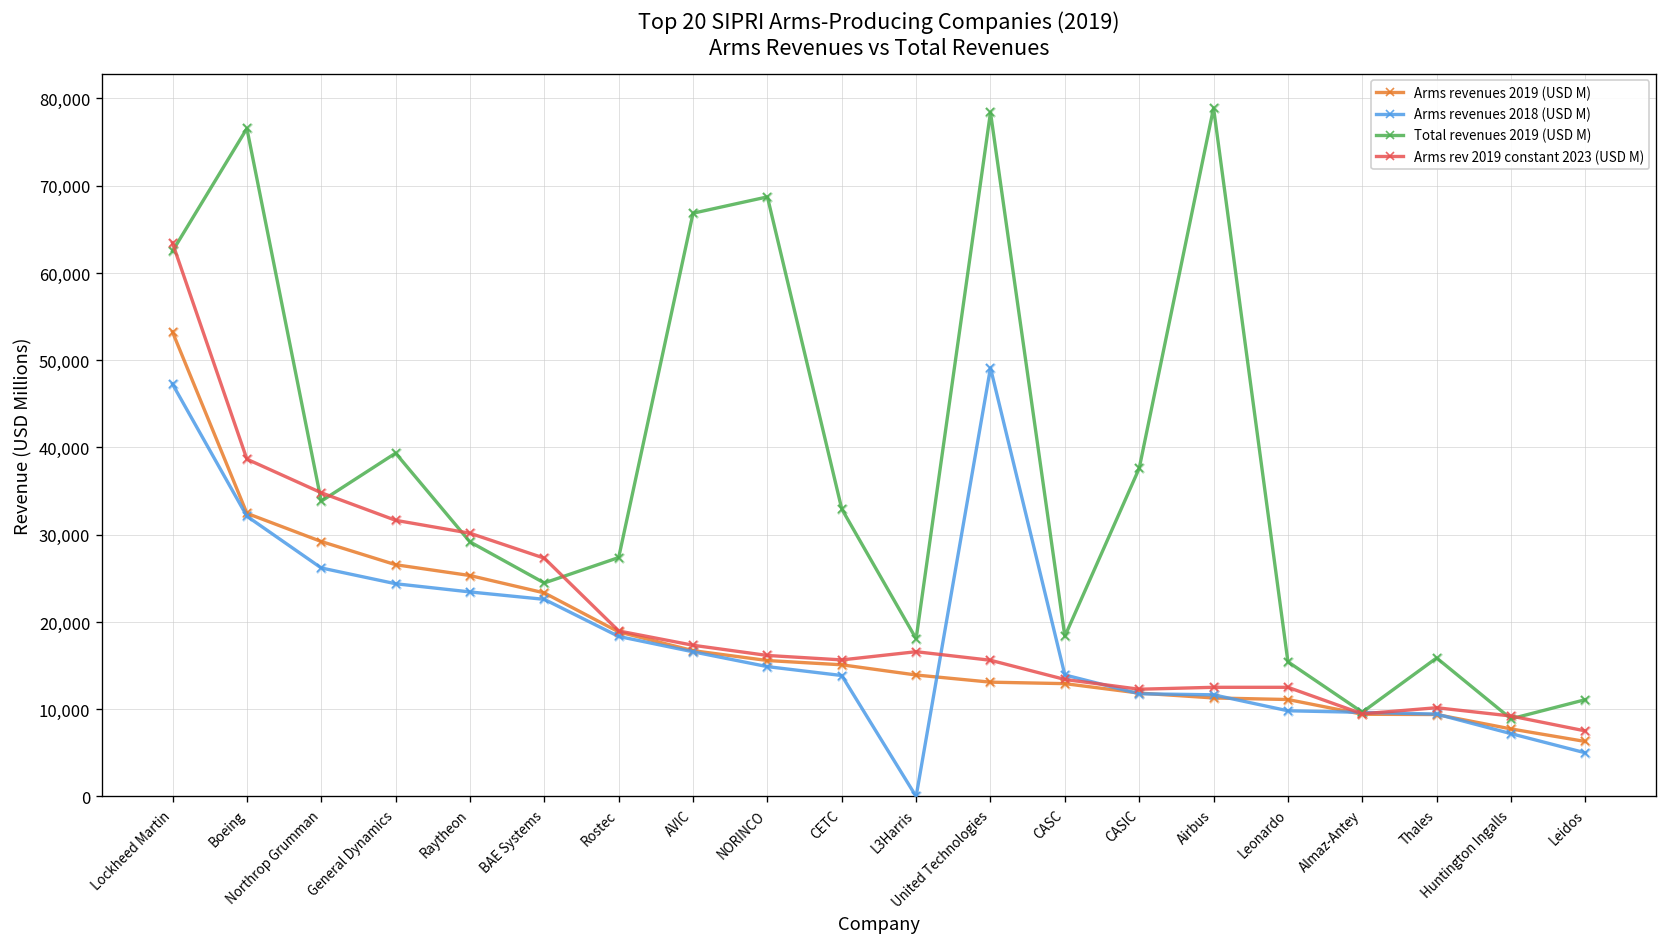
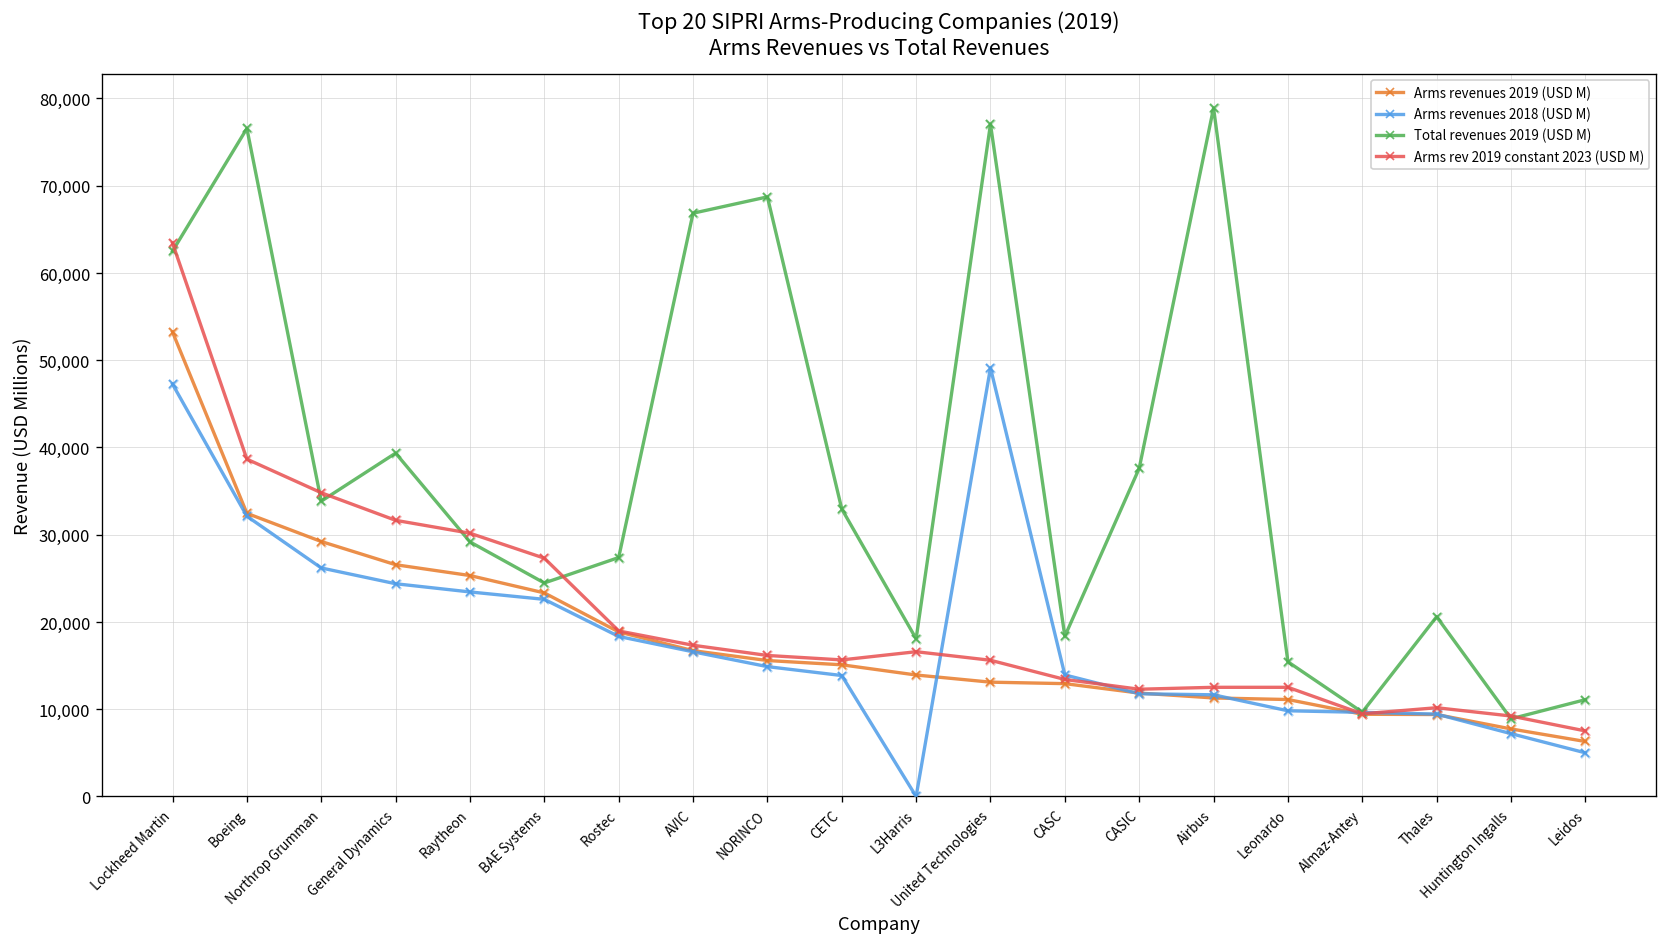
  {
    "Arms revenues 2018 (USD M)": {
      "Lockheed Martin": "47,000",
      "Northrop Grumman": "26,000",
      "General Dynamics": "24,000",
      "Raytheon": "23,000",
      "BAE Systems": "23,000",
      "Rostec": "18,000",
      "NORINCO": "15,000",
      "CETC": "14,000",
      "L3Harris": "0",
      "United Technologies": "49,000",
      "CASC": "14,000",
      "Airbus": "12,000",
      "Leonardo": "10,000",
      "Huntington Ingalls": "7,000",
      "Leidos": "5,000"
    },
    "Total revenues 2019 (USD M)": {
      "Lockheed Martin": "63,000",
      "Boeing": "77,000",
      "Northrop Grumman": "34,000",
      "General Dynamics": "39,000",
      "Raytheon": "29,000",
      "BAE Systems": "24,000",
      "Rostec": "27,000",
      "AVIC": "67,000",
      "NORINCO": "69,000",
      "CETC": "33,000",
      "L3Harris": "18,000",
-     "United Technologies": "78,000",
+     "United Technologies": "77,000",
      "CASC": "18,000",
      "CASIC": "38,000",
      "Airbus": "79,000",
      "Leonardo": "15,000",
-     "Thales": "16,000",
+     "Thales": "21,000",
      "Leidos": "11,000"
    }
  }
